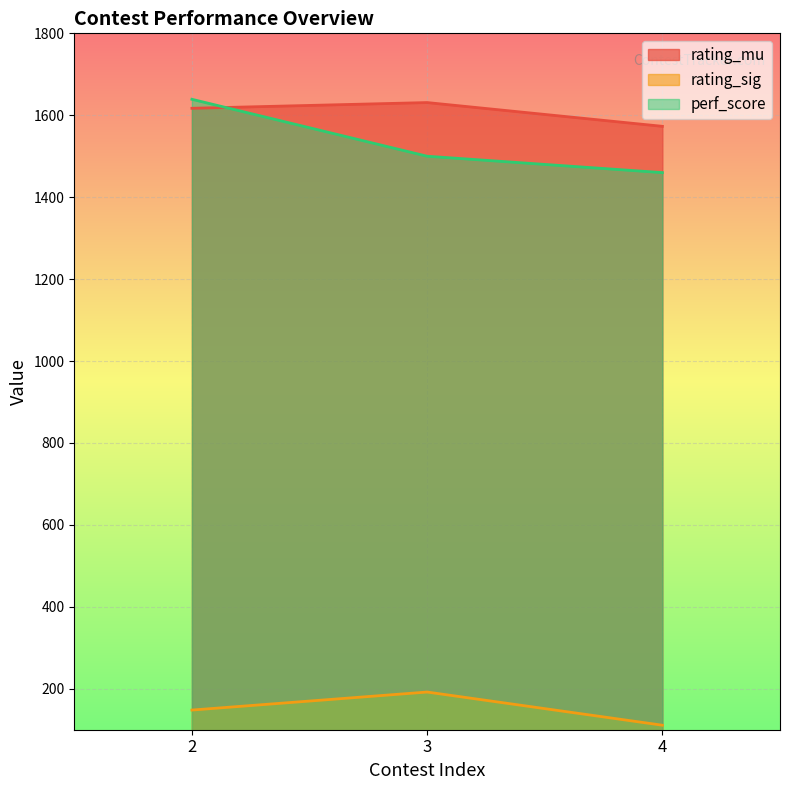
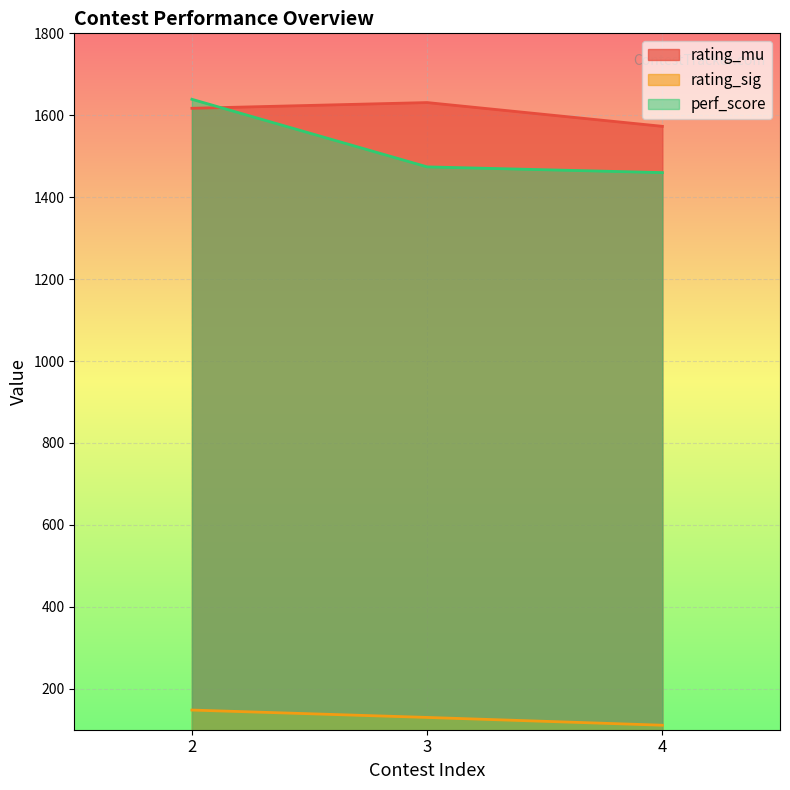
  {
    "rating_mu": {
      "2": 1620,
      "3": 1630,
      "4": 1570
    },
    "rating_sig": {
      "2": 150,
-     "3": 190,
+     "3": 130,
      "4": 110
    },
    "perf_score": {
      "2": 1640,
-     "3": 1500,
+     "3": 1470,
      "4": 1460
    }
  }
